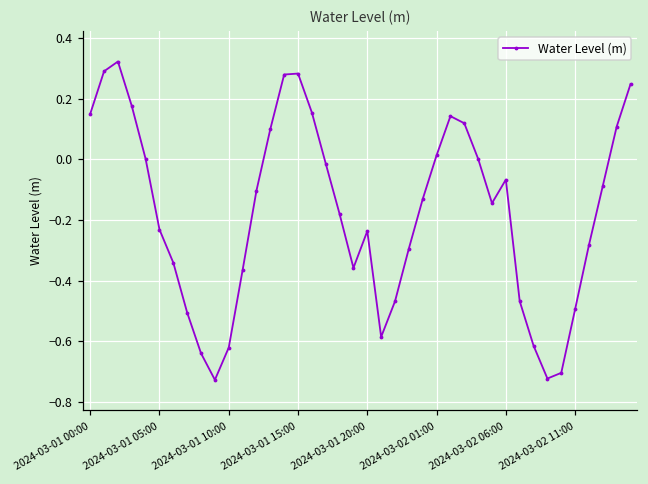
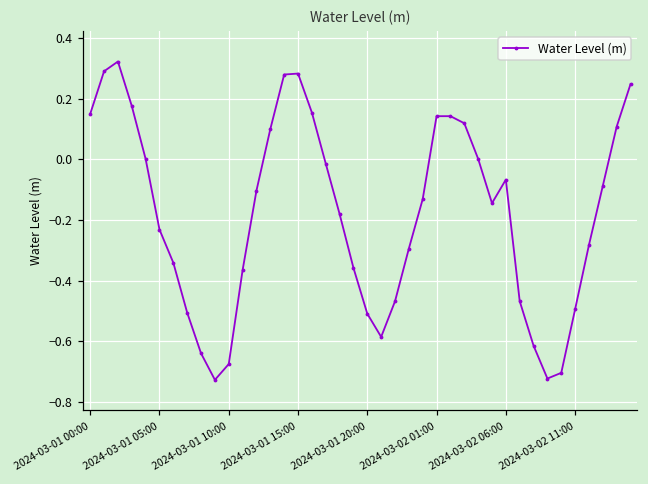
  {
    "2024-03-01 00:00": 0.15,
    "2024-03-01 05:00": -0.23,
-   "2024-03-01 10:00": -0.62,
+   "2024-03-01 10:00": -0.67,
    "2024-03-01 15:00": 0.28,
-   "2024-03-01 20:00": -0.24,
-   "2024-03-02 01:00": 0.01,
+   "2024-03-01 20:00": -0.51,
+   "2024-03-02 01:00": 0.14,
    "2024-03-02 06:00": -0.07,
    "2024-03-02 11:00": -0.49
  }
